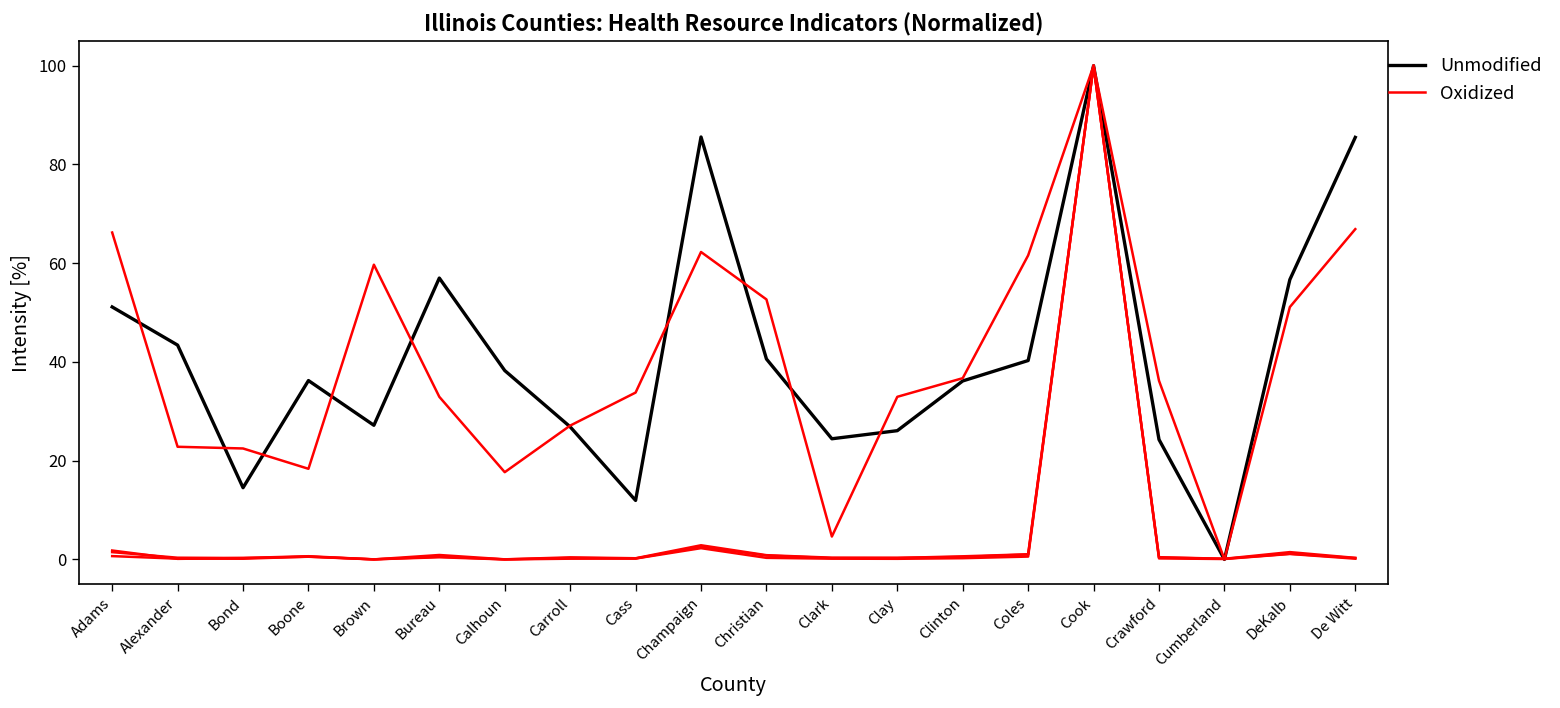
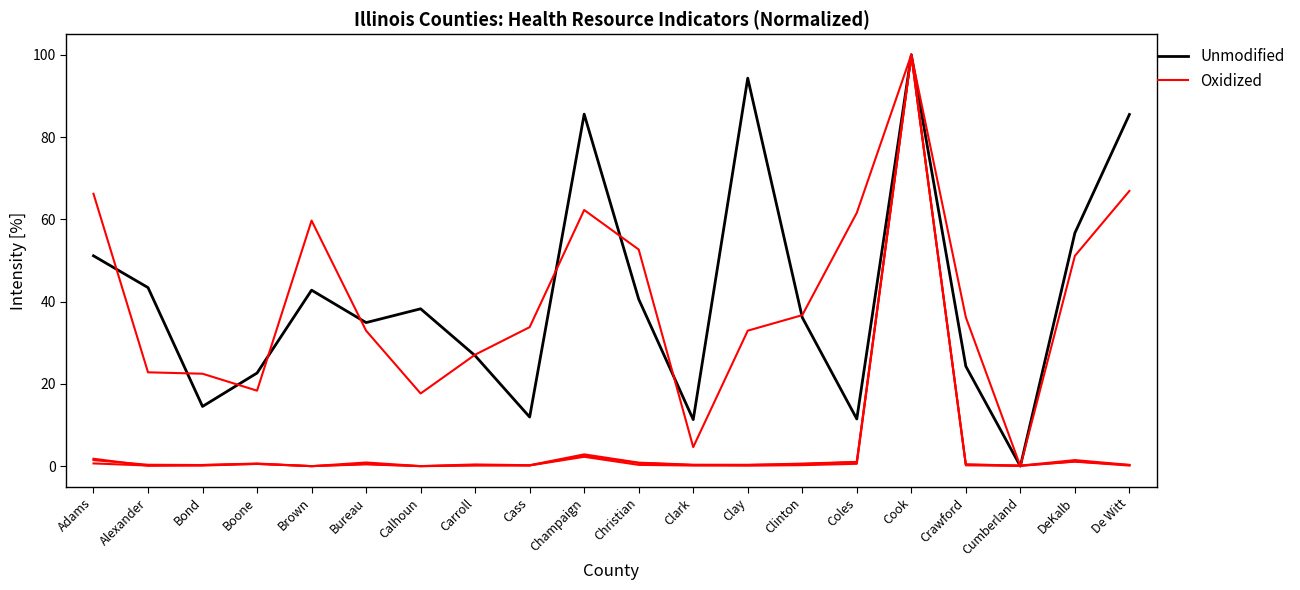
  {
    "Unmodified": {
      "Adams": 51,
      "Alexander": 43,
      "Bond": 15,
-     "Boone": 36,
-     "Brown": 27,
-     "Bureau": 57,
+     "Boone": 23,
+     "Brown": 43,
+     "Bureau": 35,
      "Calhoun": 38,
      "Cass": 12,
      "Champaign": 86,
      "Christian": 41,
-     "Clark": 24,
-     "Clay": 26,
-     "Coles": 40,
+     "Clark": 11,
+     "Clay": 94,
+     "Coles": 11,
      "Crawford": 24,
      "DeKalb": 57,
      "De Witt": 85
    }
  }
